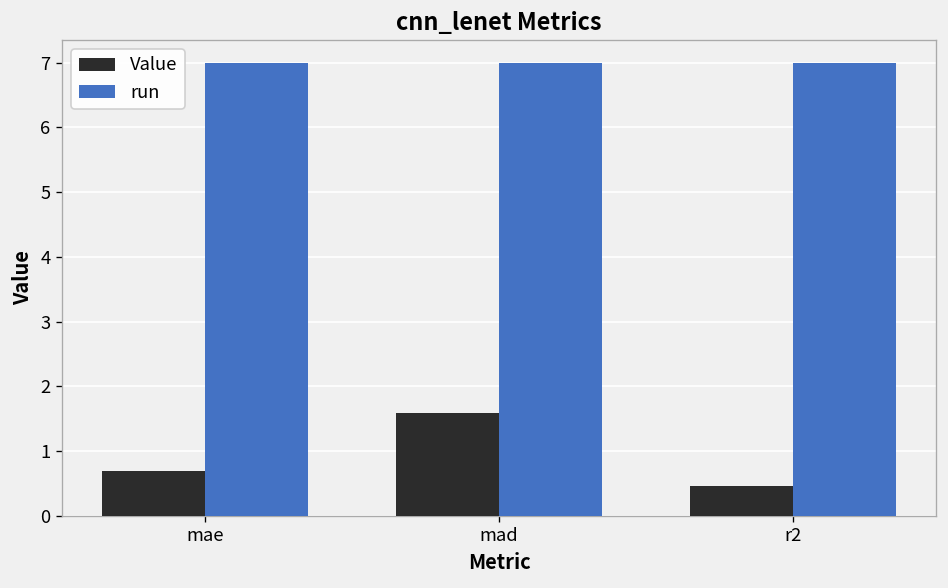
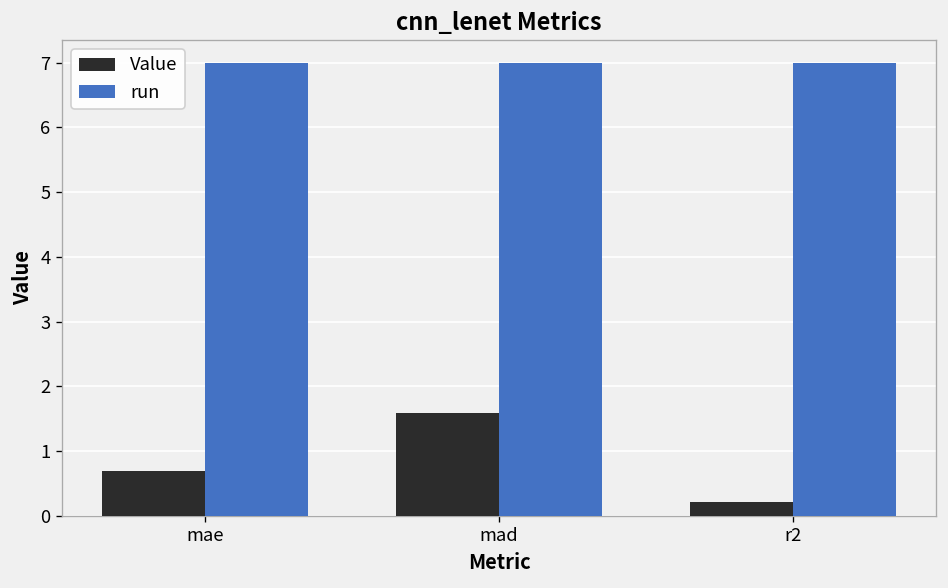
  {
    "Value": {
      "mae": 0.7,
      "mad": 1.6,
-     "r2": 0.5
+     "r2": 0.2
    },
    "run": {
      "mae": 7.0,
      "mad": 7.0,
      "r2": 7.0
    }
  }
